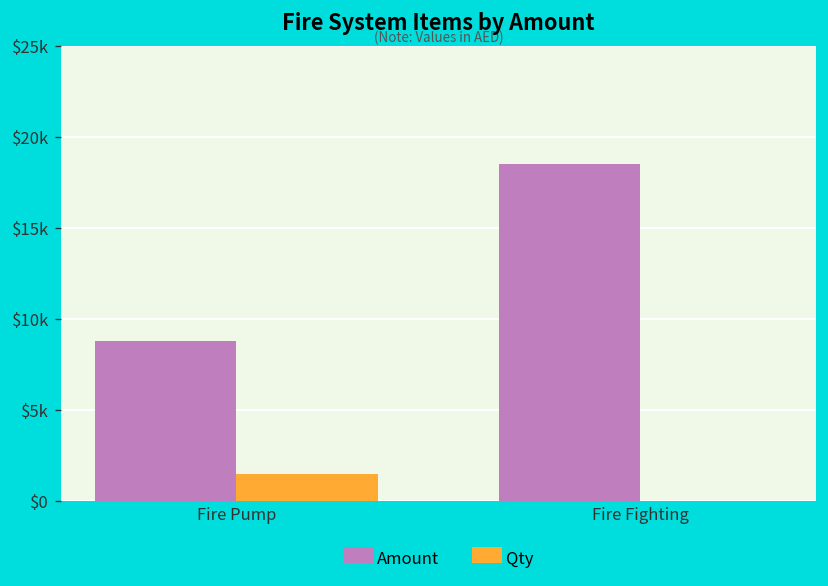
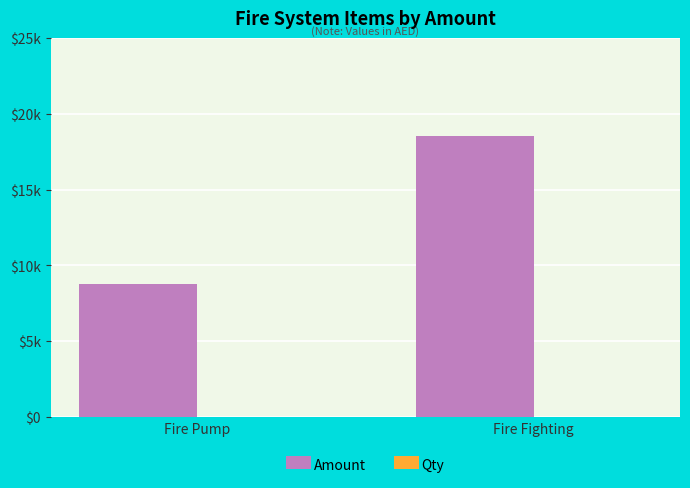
  {
    "Amount": {
      "Fire Pump": "$8800",
      "Fire Fighting": "$18500"
    },
    "Qty": {
-     "Fire Pump": "$1500"
+     "Fire Pump": "$0"
    }
  }
